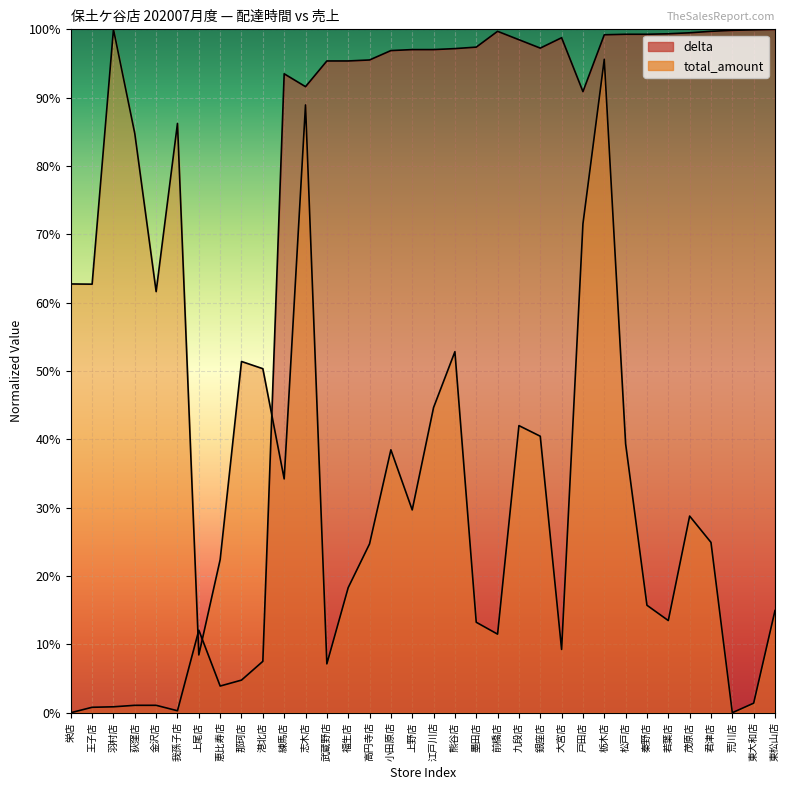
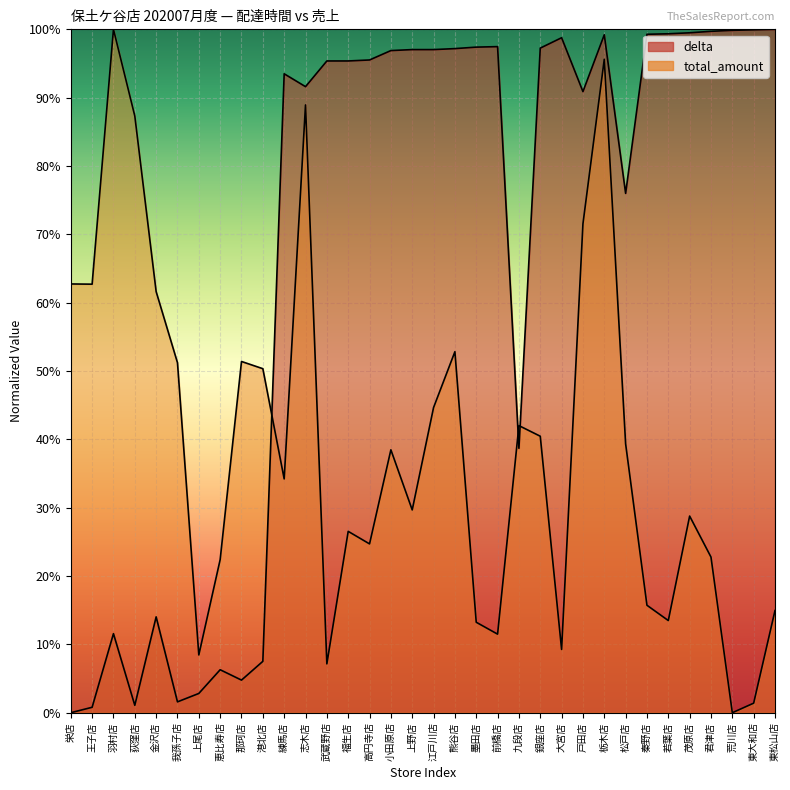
  {
    "delta": {
      "栄店": "0%",
      "王子店": "1%",
-     "羽村店": "1%",
+     "羽村店": "12%",
      "荻窪店": "1%",
-     "金沢店": "1%",
-     "我孫子店": "0%",
-     "上尾店": "12%",
-     "恵比寿店": "4%",
+     "金沢店": "14%",
+     "我孫子店": "2%",
+     "上尾店": "3%",
+     "恵比寿店": "6%",
      "那珂店": "5%",
      "港北店": "8%",
      "練馬店": "93%",
      "志木店": "92%",
      "武蔵野店": "95%",
      "福生店": "95%",
      "高円寺店": "96%",
      "小田原店": "97%",
      "上野店": "97%",
      "江戸川店": "97%",
      "熊谷店": "97%",
      "墨田店": "97%",
-     "前橋店": "100%",
-     "九段店": "98%",
+     "前橋店": "97%",
+     "九段店": "39%",
      "銀座店": "97%",
      "大宮店": "99%",
      "戸田店": "91%",
      "栃木店": "99%",
-     "松戸店": "99%",
+     "松戸店": "76%",
      "秦野店": "99%",
      "若葉店": "99%",
      "茂原店": "99%",
      "君津店": "100%",
      "荒川店": "100%",
      "東大和店": "100%",
      "東松山店": "100%"
    },
    "total_amount": {
      "栄店": "63%",
      "王子店": "63%",
      "羽村店": "100%",
-     "荻窪店": "85%",
+     "荻窪店": "87%",
      "金沢店": "62%",
-     "我孫子店": "86%",
+     "我孫子店": "51%",
      "上尾店": "8%",
      "恵比寿店": "22%",
      "那珂店": "51%",
      "港北店": "50%",
      "練馬店": "34%",
      "志木店": "89%",
      "武蔵野店": "7%",
-     "福生店": "18%",
+     "福生店": "27%",
      "高円寺店": "25%",
      "小田原店": "38%",
      "上野店": "30%",
      "江戸川店": "45%",
      "熊谷店": "53%",
      "墨田店": "13%",
      "前橋店": "11%",
      "九段店": "42%",
      "銀座店": "40%",
      "大宮店": "9%",
      "戸田店": "72%",
      "栃木店": "96%",
      "松戸店": "39%",
      "秦野店": "16%",
      "若葉店": "13%",
      "茂原店": "29%",
-     "君津店": "25%",
+     "君津店": "23%",
      "荒川店": "0%",
      "東大和店": "1%",
      "東松山店": "15%"
    }
  }
